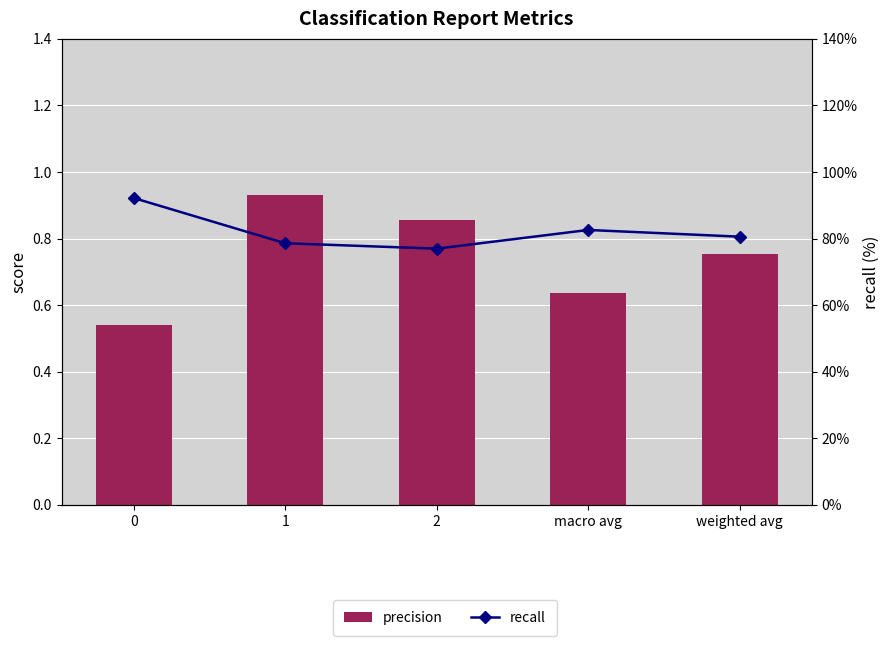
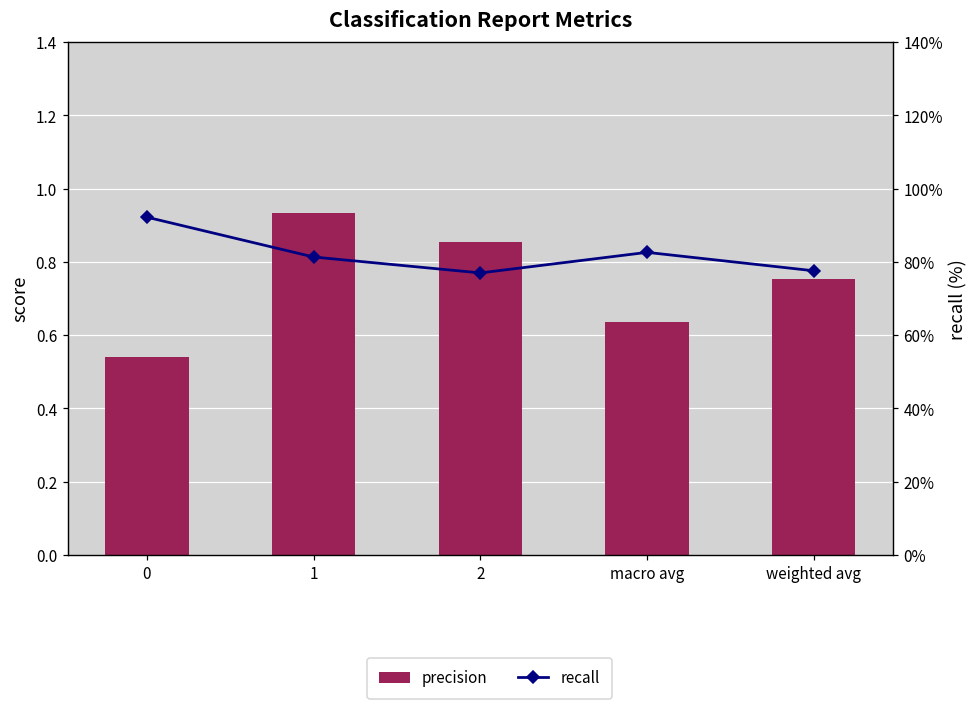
  {
    "precision": {
      "0": "0.54",
      "1": "0.93",
      "2": "0.85",
      "macro avg": "0.64",
      "weighted avg": "0.75"
    },
    "recall": {
      "0": "92%",
-     "1": "79%",
+     "1": "81%",
      "2": "77%",
      "macro avg": "83%",
-     "weighted avg": "81%"
+     "weighted avg": "78%"
    }
  }
